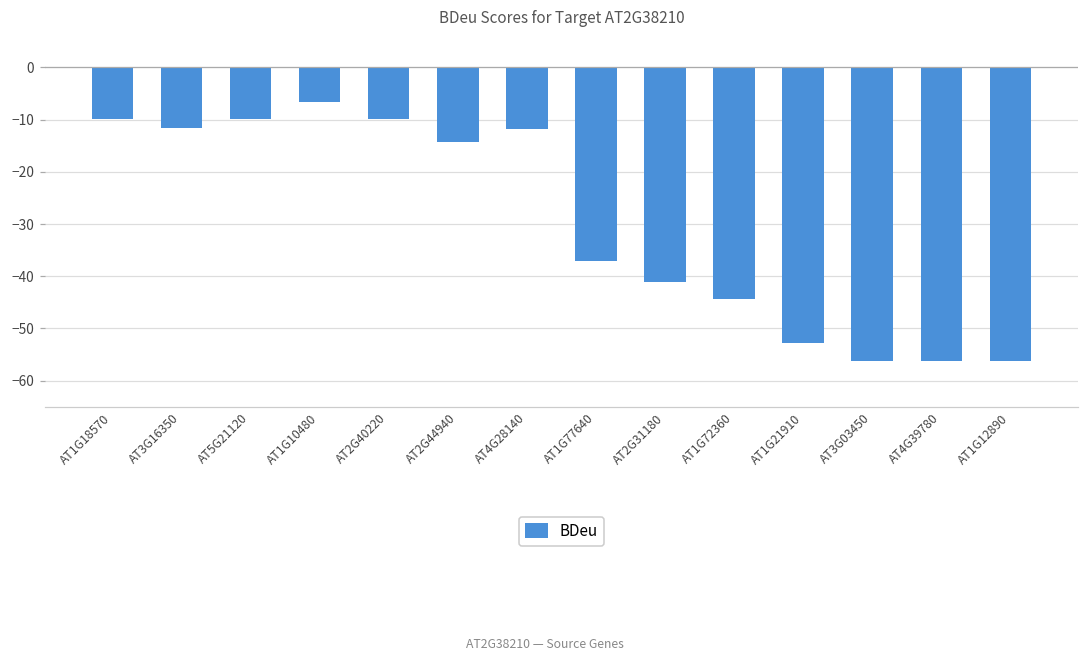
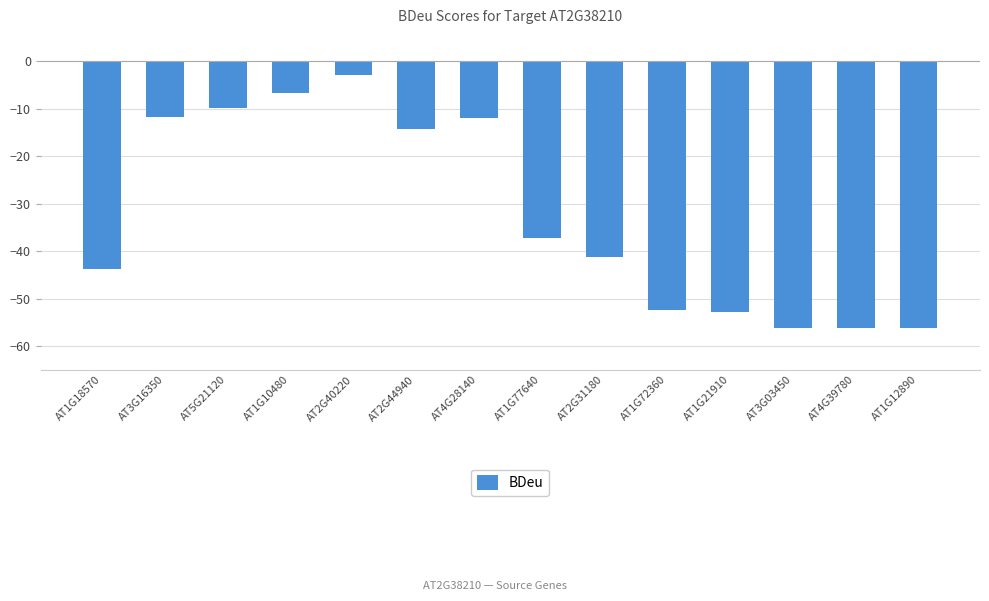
  {
-   "AT1G18570": -10,
+   "AT1G18570": -44,
    "AT3G16350": -12,
    "AT5G21120": -10,
    "AT1G10480": -7,
-   "AT2G40220": -10,
+   "AT2G40220": -3,
    "AT2G44940": -14,
    "AT4G28140": -12,
    "AT1G77640": -37,
    "AT2G31180": -41,
-   "AT1G72360": -44,
+   "AT1G72360": -52,
    "AT1G21910": -53,
    "AT3G03450": -56,
    "AT4G39780": -56,
    "AT1G12890": -56
  }
